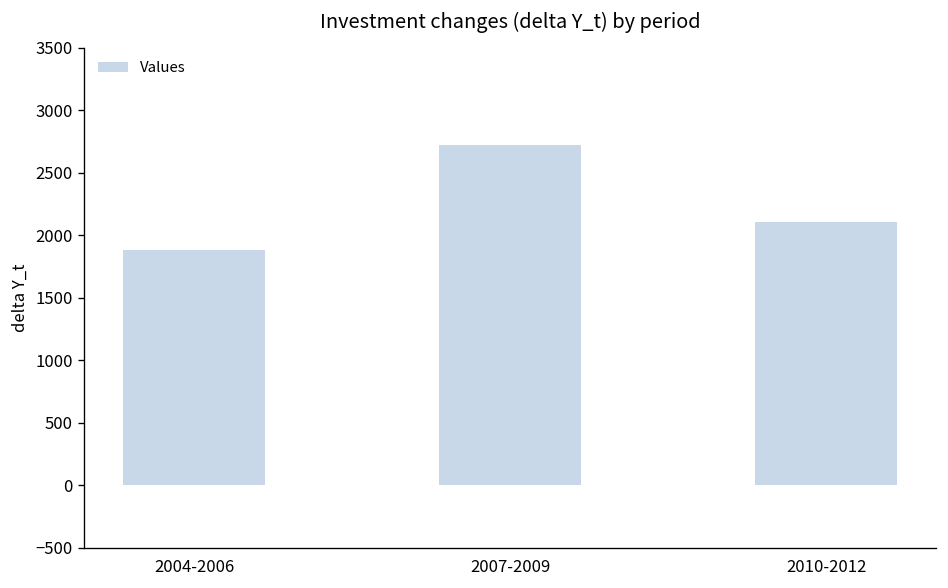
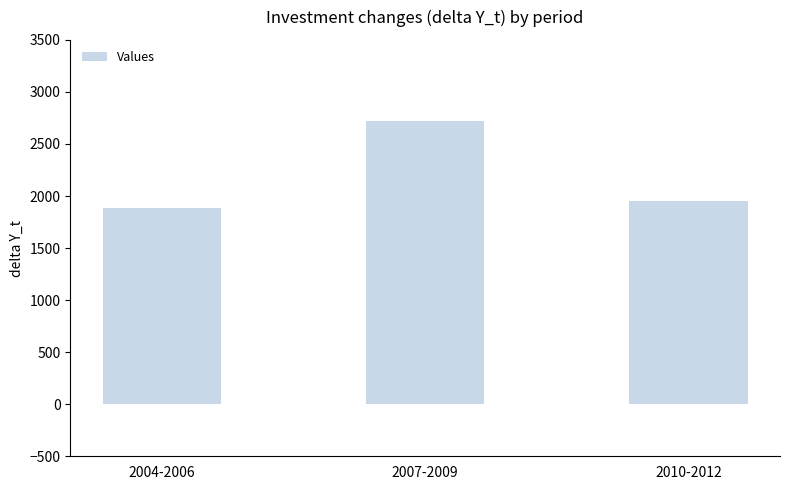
  {
    "2004-2006": 1880,
    "2007-2009": 2720,
-   "2010-2012": 2100
+   "2010-2012": 1960
  }
